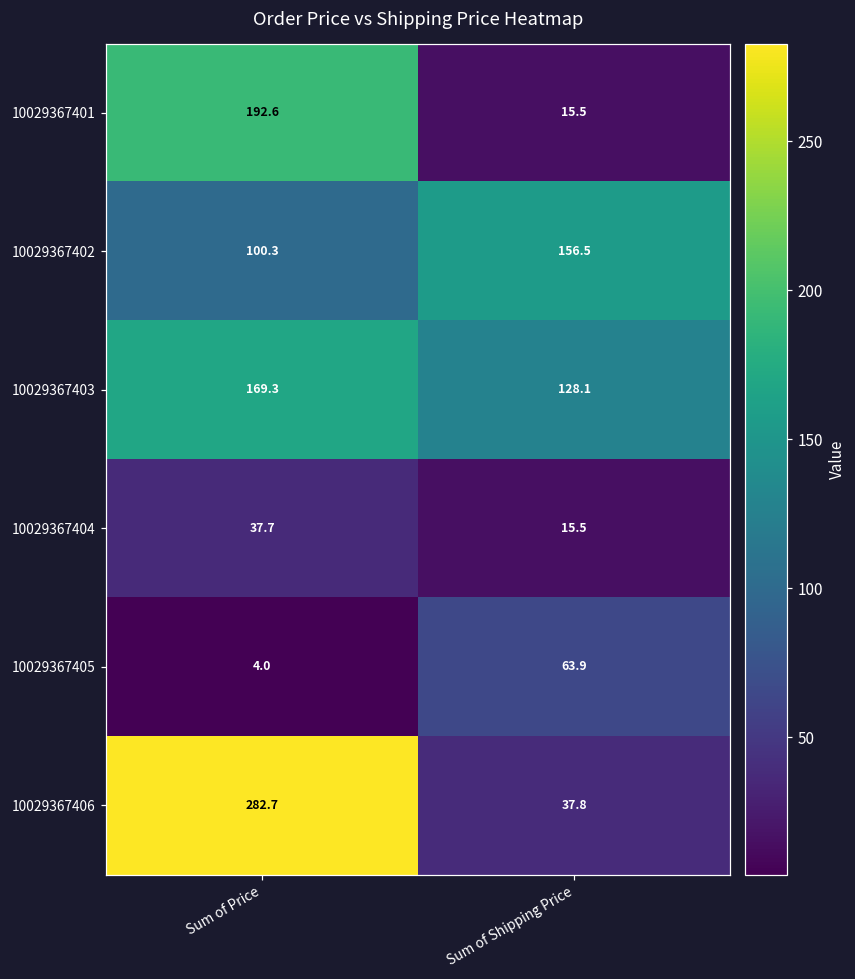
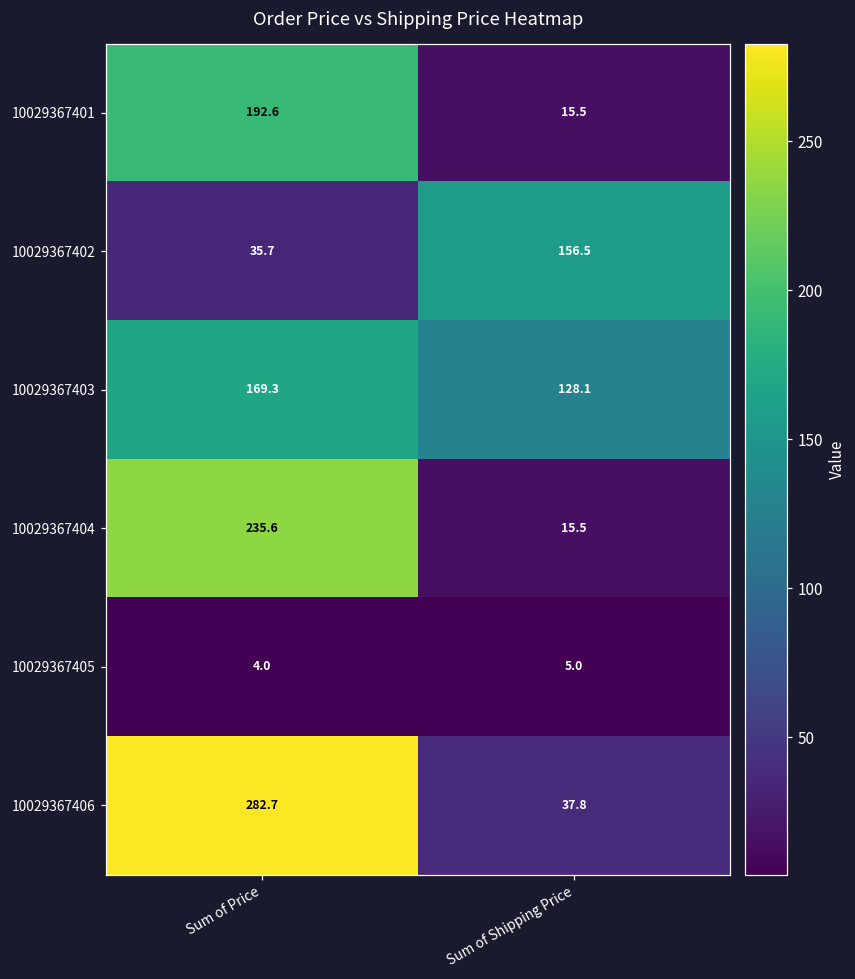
  {
    "10029367401": {
      "Sum of Price": 192.6,
      "Sum of Shipping Price": 15.5
    },
    "10029367402": {
-     "Sum of Price": 100.3,
+     "Sum of Price": 35.7,
      "Sum of Shipping Price": 156.5
    },
    "10029367403": {
      "Sum of Price": 169.3,
      "Sum of Shipping Price": 128.1
    },
    "10029367404": {
-     "Sum of Price": 37.7,
+     "Sum of Price": 235.6,
      "Sum of Shipping Price": 15.5
    },
    "10029367405": {
      "Sum of Price": 4.0,
-     "Sum of Shipping Price": 63.9
+     "Sum of Shipping Price": 5.0
    },
    "10029367406": {
      "Sum of Price": 282.7,
      "Sum of Shipping Price": 37.8
    }
  }
